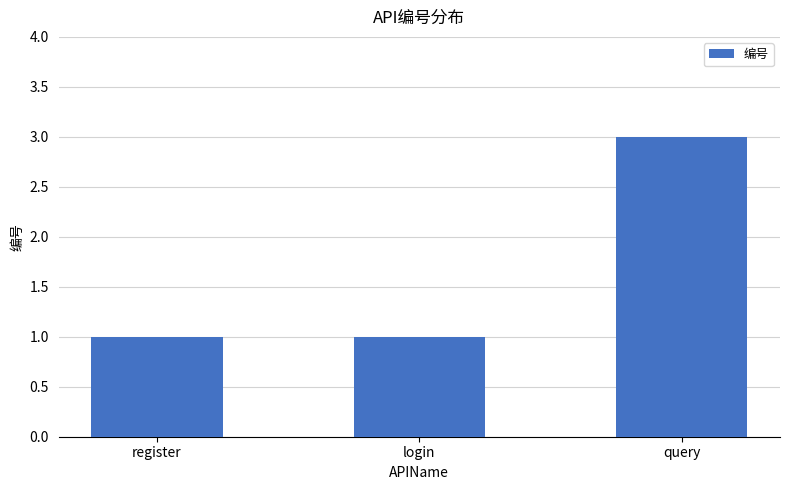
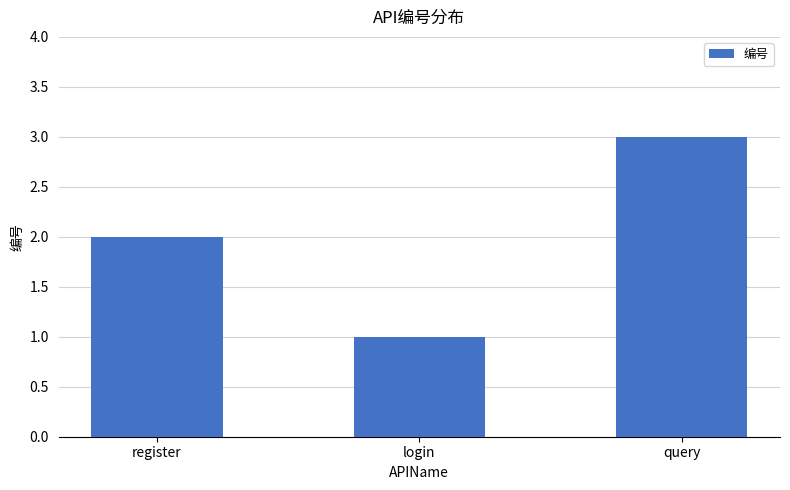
  {
-   "register": 1,
+   "register": 2,
    "login": 1,
    "query": 3
  }
